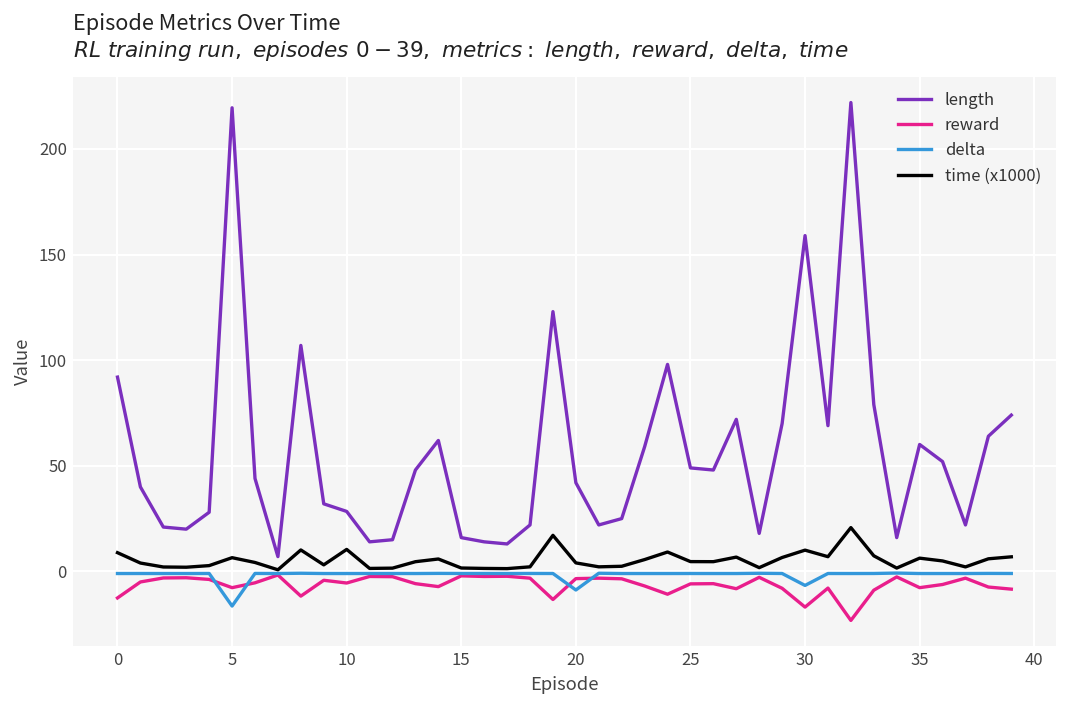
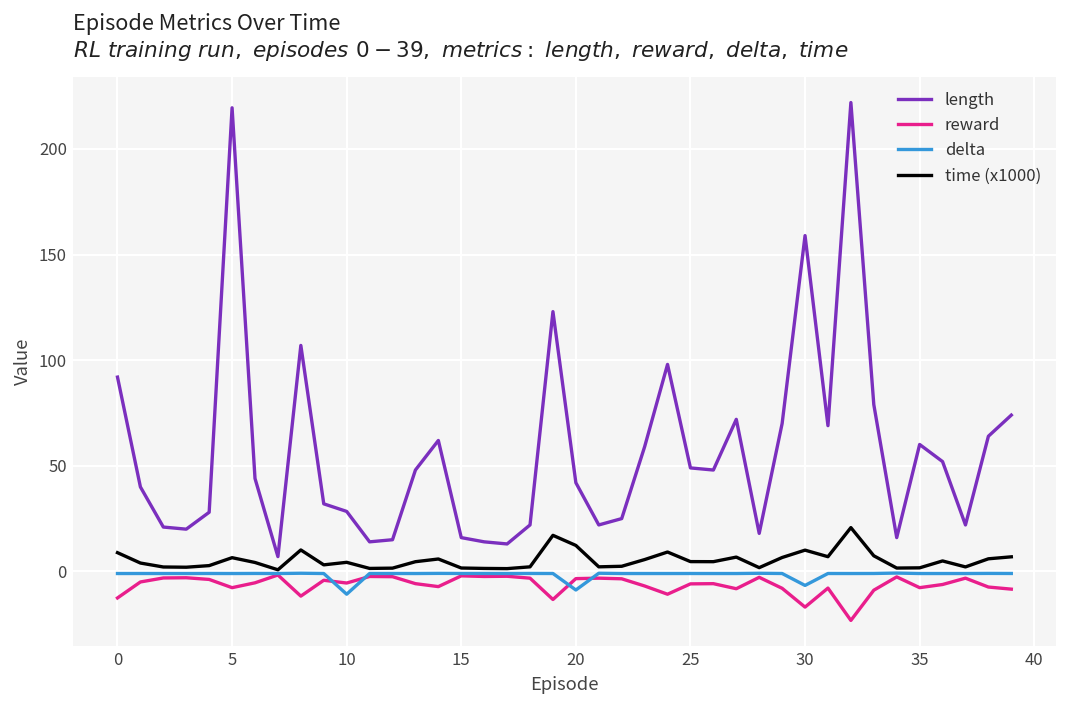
  {
    "length": {
      "0": 92,
      "5": 220,
      "10": 28,
      "15": 16,
      "20": 42,
      "25": 49,
      "30": 159,
      "35": 60
    },
    "reward": {
      "0": -13,
      "5": -8,
      "10": -6,
      "20": -3,
      "25": -6,
      "30": -17,
      "35": -8
    },
    "delta": {
      "0": -1,
-     "5": -16,
-     "10": -1,
+     "5": -1,
+     "10": -11,
      "20": -9,
      "25": -1,
      "30": -7,
      "35": -1
    },
    "time (x1000)": {
      "0": 9,
      "5": 7,
-     "10": 10,
+     "10": 4,
      "15": 2,
-     "20": 4,
+     "20": 12,
      "25": 5,
      "30": 10,
-     "35": 6
+     "35": 2
    }
  }
